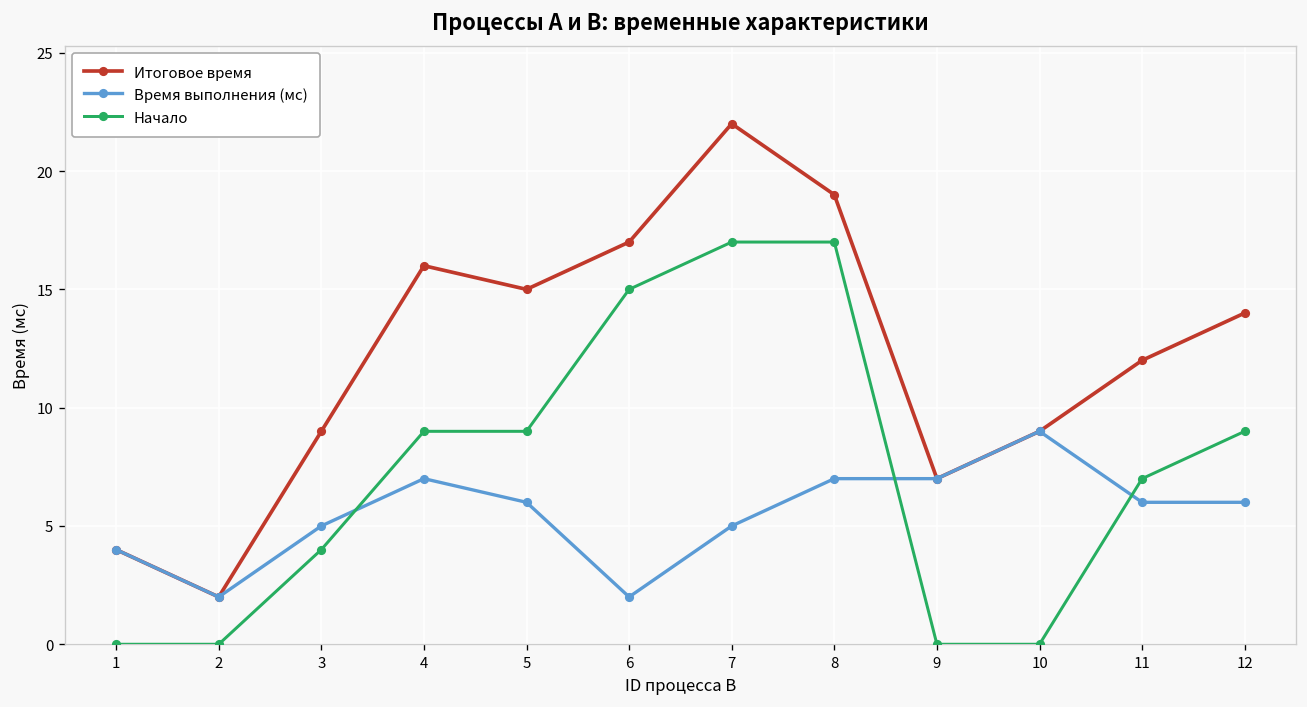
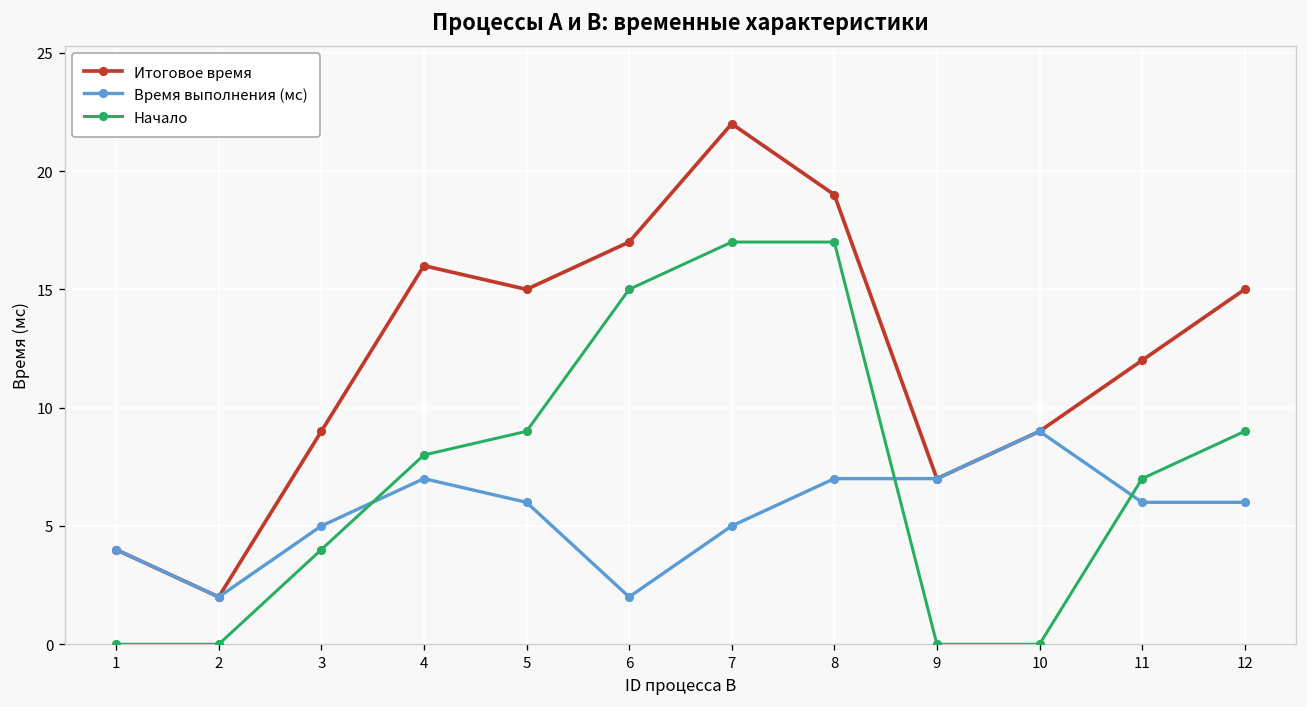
  {
    "Итоговое время": {
      "3": 9,
      "4": 16,
      "5": 15,
      "6": 17,
      "7": 22,
      "8": 19,
      "11": 12,
-     "12": 14
+     "12": 15
    },
    "Время выполнения (мс)": {
      "3": 5,
      "4": 7,
      "5": 6,
      "6": 2,
      "7": 5,
      "8": 7,
      "11": 6,
      "12": 6
    },
    "Начало": {
      "1": 0,
      "2": 0,
      "3": 4,
-     "4": 9,
+     "4": 8,
      "5": 9,
      "6": 15,
      "7": 17,
      "8": 17,
      "9": 0,
      "10": 0,
      "11": 7,
      "12": 9
    }
  }
